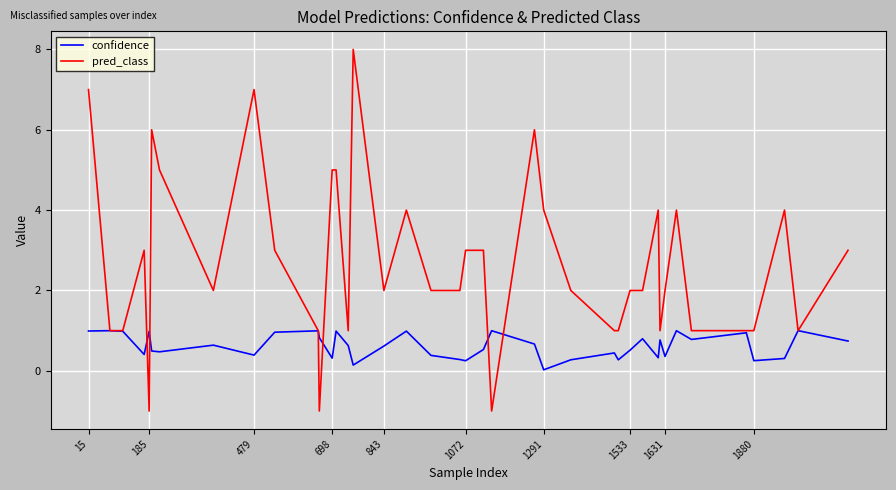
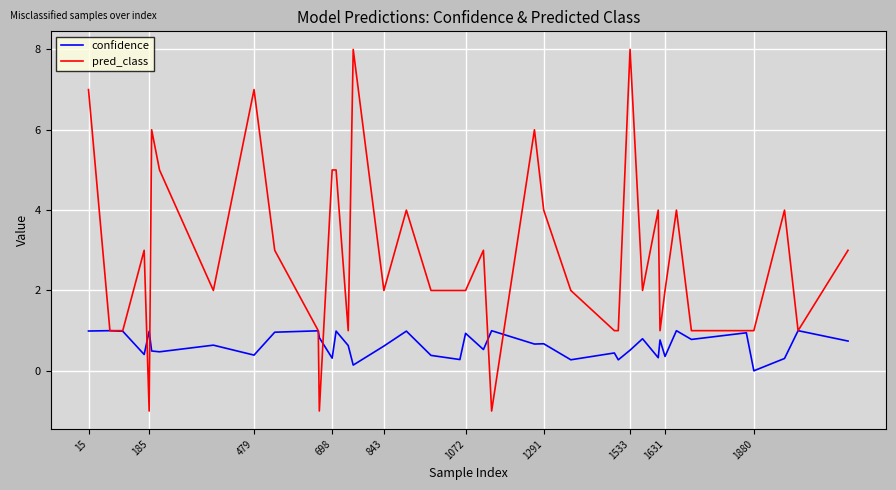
  {
    "confidence": {
      "15": 1.0,
      "185": 1.0,
      "479": 0.4,
      "698": 0.3,
      "843": 0.6,
-     "1072": 0.3,
-     "1291": 0.0,
+     "1072": 0.9,
+     "1291": 0.7,
      "1533": 0.5,
      "1631": 0.4,
-     "1880": 0.3
+     "1880": 0.0
    },
    "pred_class": {
      "15": 7,
      "185": -1,
      "479": 7,
      "698": 5,
      "843": 2,
-     "1072": 3,
+     "1072": 2,
      "1291": 4,
-     "1533": 2,
+     "1533": 8,
      "1631": 2,
      "1880": 1
    }
  }
